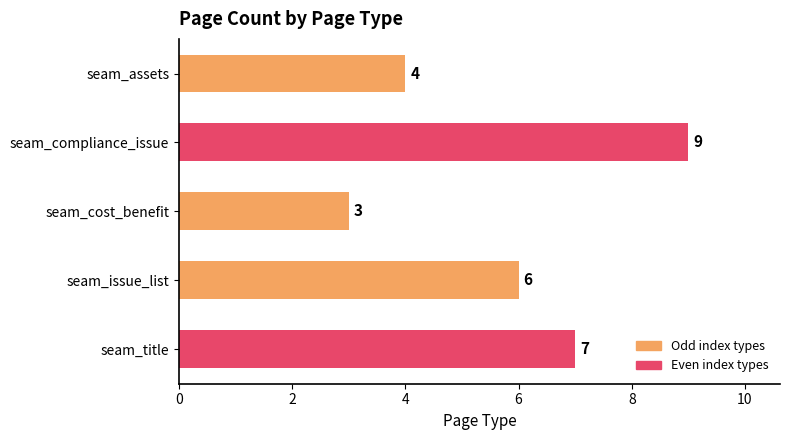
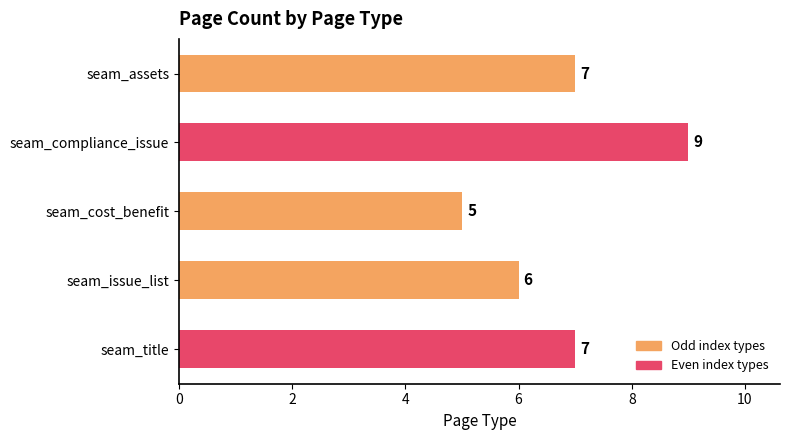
  {
-   "seam_assets": 4,
+   "seam_assets": 7,
    "seam_compliance_issue": 9,
-   "seam_cost_benefit": 3,
+   "seam_cost_benefit": 5,
    "seam_issue_list": 6,
    "seam_title": 7
  }
